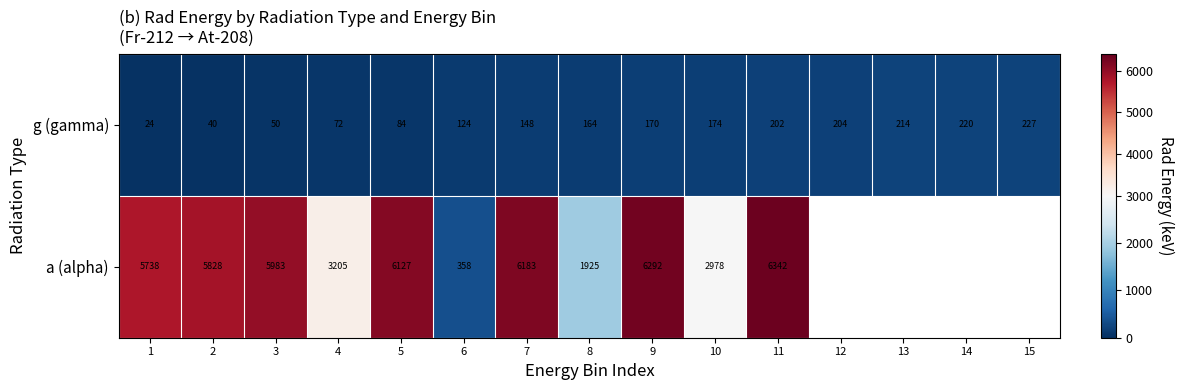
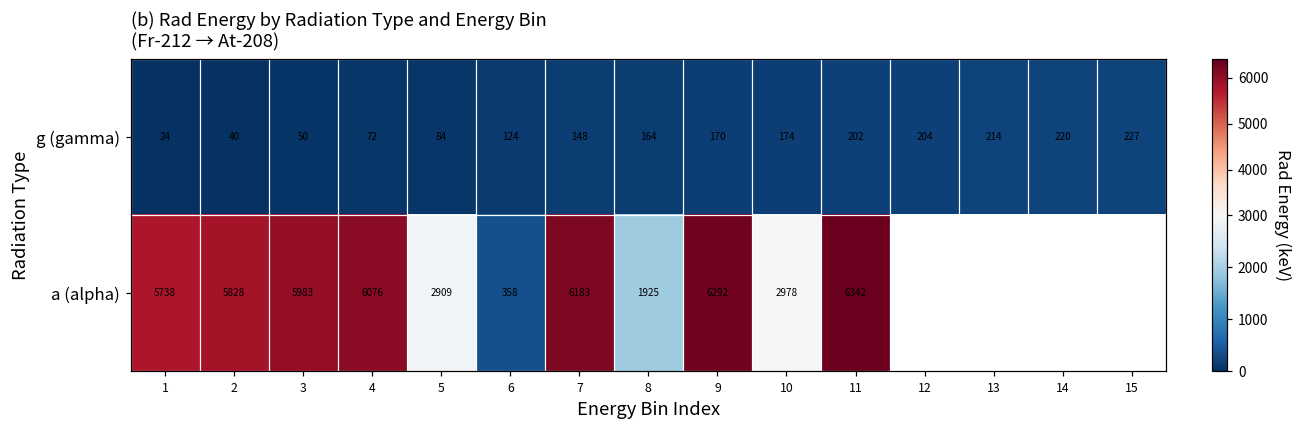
  {
    "g (gamma)": {
      "1": 24,
      "2": 40,
      "3": 50,
      "4": 72,
      "5": 84,
      "6": 124,
      "7": 148,
      "8": 164,
      "9": 170,
      "10": 174,
      "11": 202,
      "12": 204,
      "13": 214,
      "14": 220,
      "15": 227
    },
    "a (alpha)": {
      "1": 5738,
      "2": 5828,
      "3": 5983,
-     "4": 3205,
-     "5": 6127,
+     "4": 6076,
+     "5": 2909,
      "6": 358,
      "7": 6183,
      "8": 1925,
      "9": 6292,
      "10": 2978,
      "11": 6342
    }
  }
